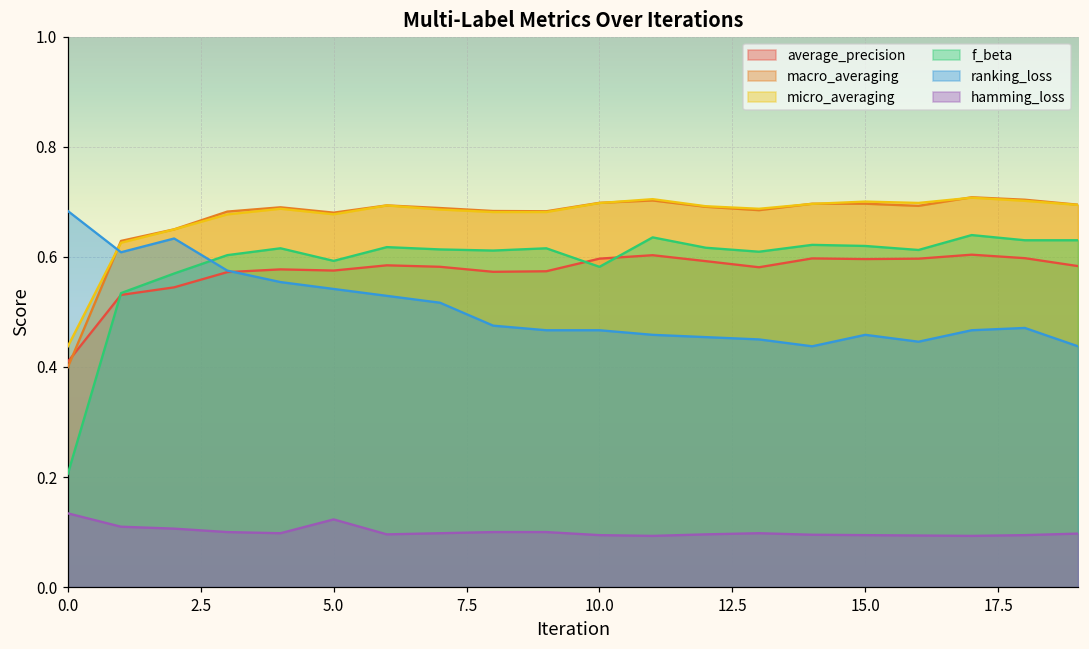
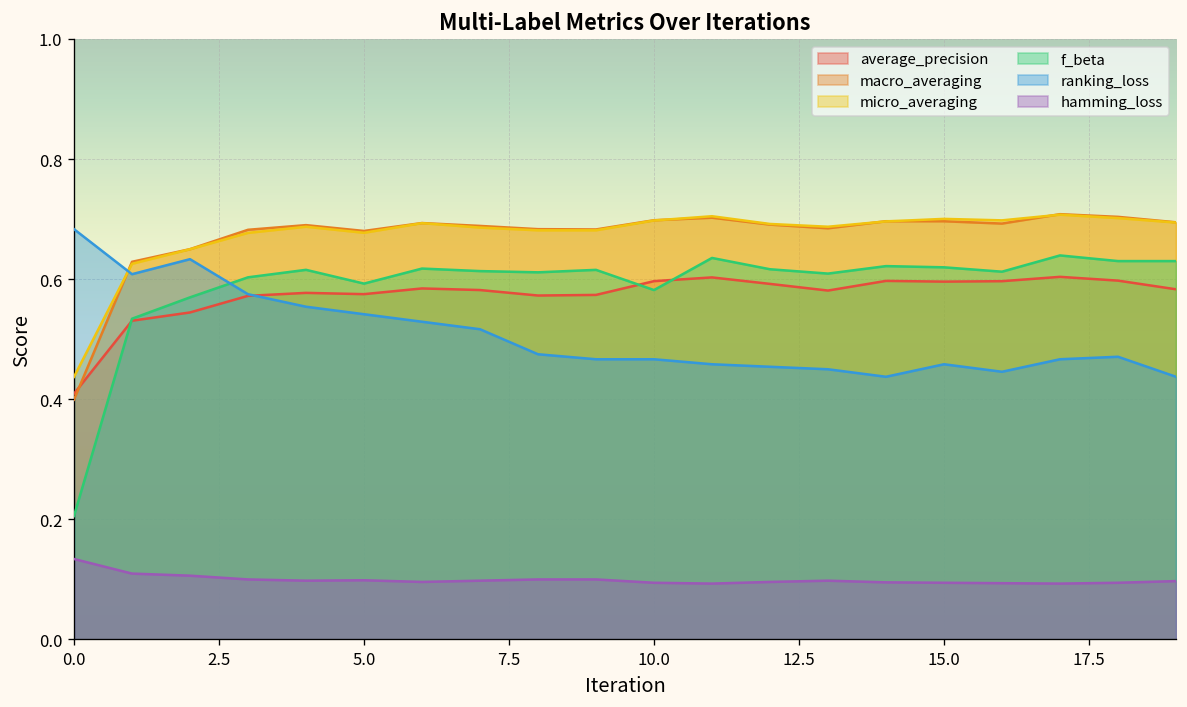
  {
    "f_beta": {
      "0.0": 0.21,
      "5.0": 0.59,
      "10.0": 0.58,
      "15.0": 0.62
    },
    "ranking_loss": {
      "0.0": 0.68,
      "5.0": 0.54,
      "10.0": 0.47,
      "15.0": 0.46
    },
    "hamming_loss": {
      "0.0": 0.13,
-     "5.0": 0.12,
+     "5.0": 0.10,
      "10.0": 0.09,
      "15.0": 0.09
    }
  }
